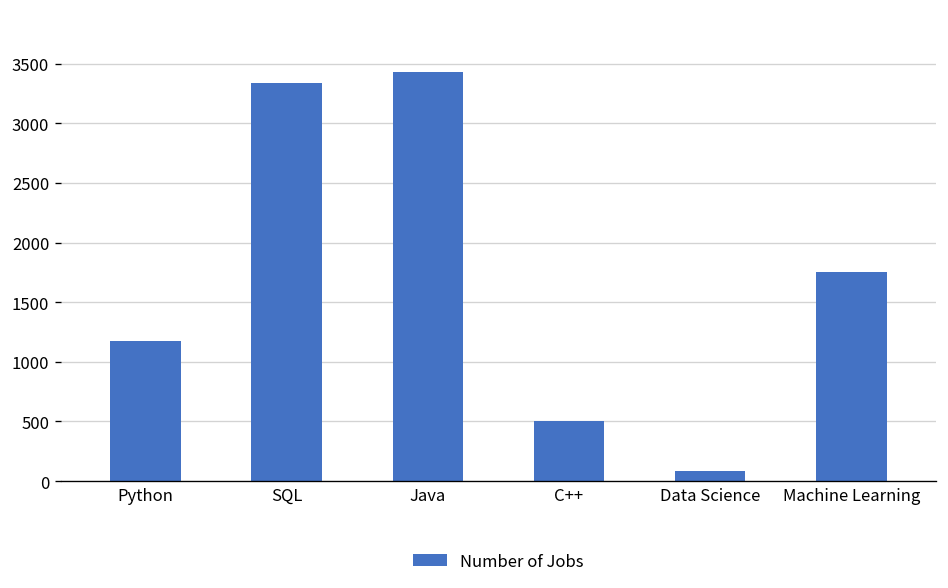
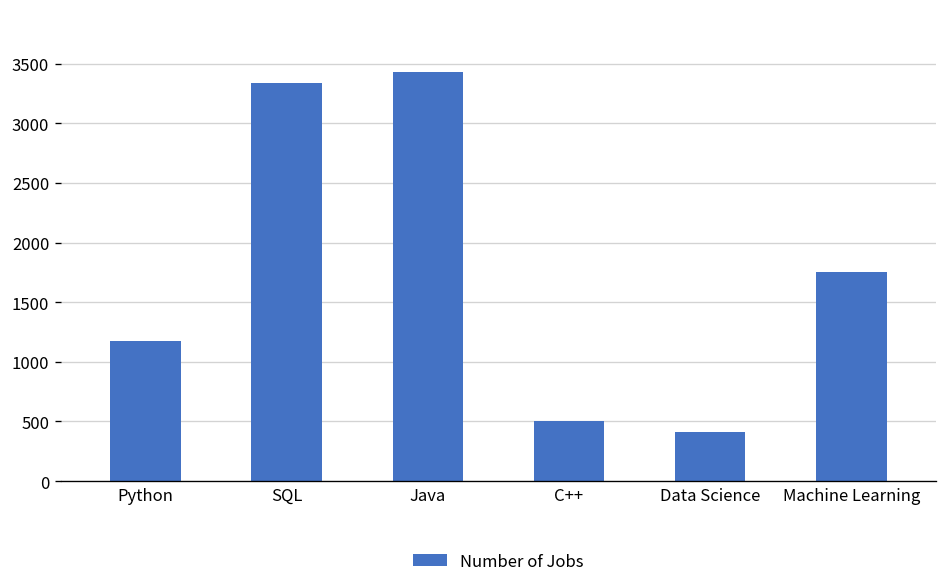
  {
    "Python": 1200,
    "SQL": 3300,
    "Java": 3400,
    "C++": 500,
-   "Data Science": 100,
+   "Data Science": 400,
    "Machine Learning": 1800
  }
